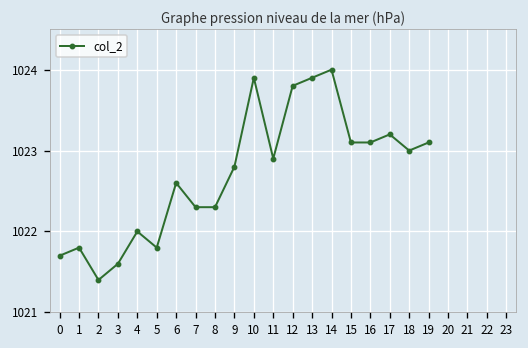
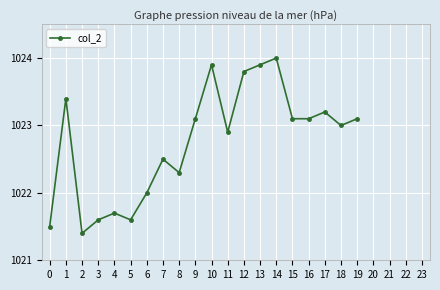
  {
-   "0": 1021.7,
-   "1": 1021.8,
+   "0": 1021.5,
+   "1": 1023.4,
    "2": 1021.4,
    "3": 1021.6,
-   "4": 1022.0,
-   "5": 1021.8,
-   "6": 1022.6,
-   "7": 1022.3,
+   "4": 1021.7,
+   "5": 1021.6,
+   "6": 1022.0,
+   "7": 1022.5,
    "8": 1022.3,
-   "9": 1022.8,
+   "9": 1023.1,
    "10": 1023.9,
    "11": 1022.9,
    "12": 1023.8,
    "13": 1023.9,
    "14": 1024.0,
    "15": 1023.1,
    "16": 1023.1,
    "17": 1023.2,
    "18": 1023.0,
    "19": 1023.1
  }
